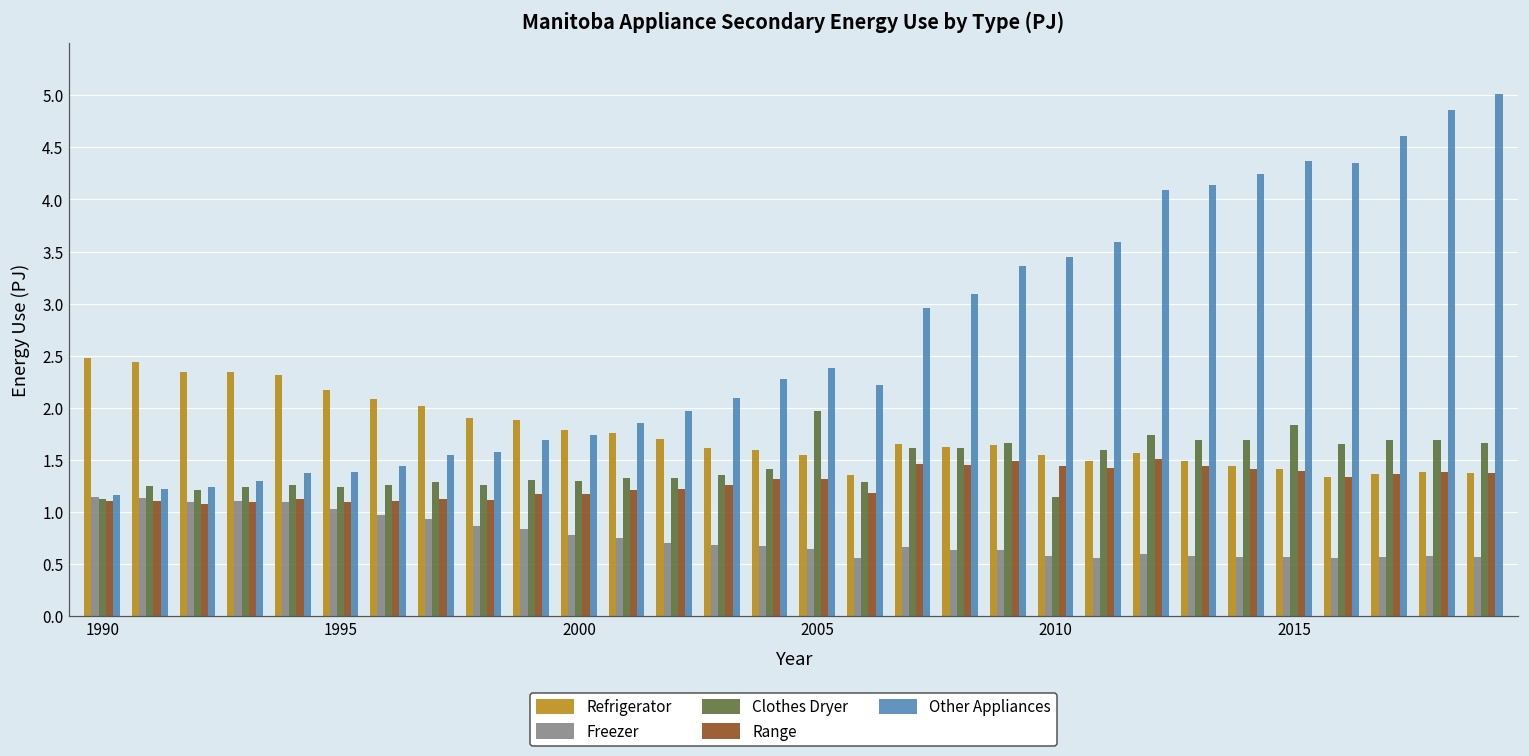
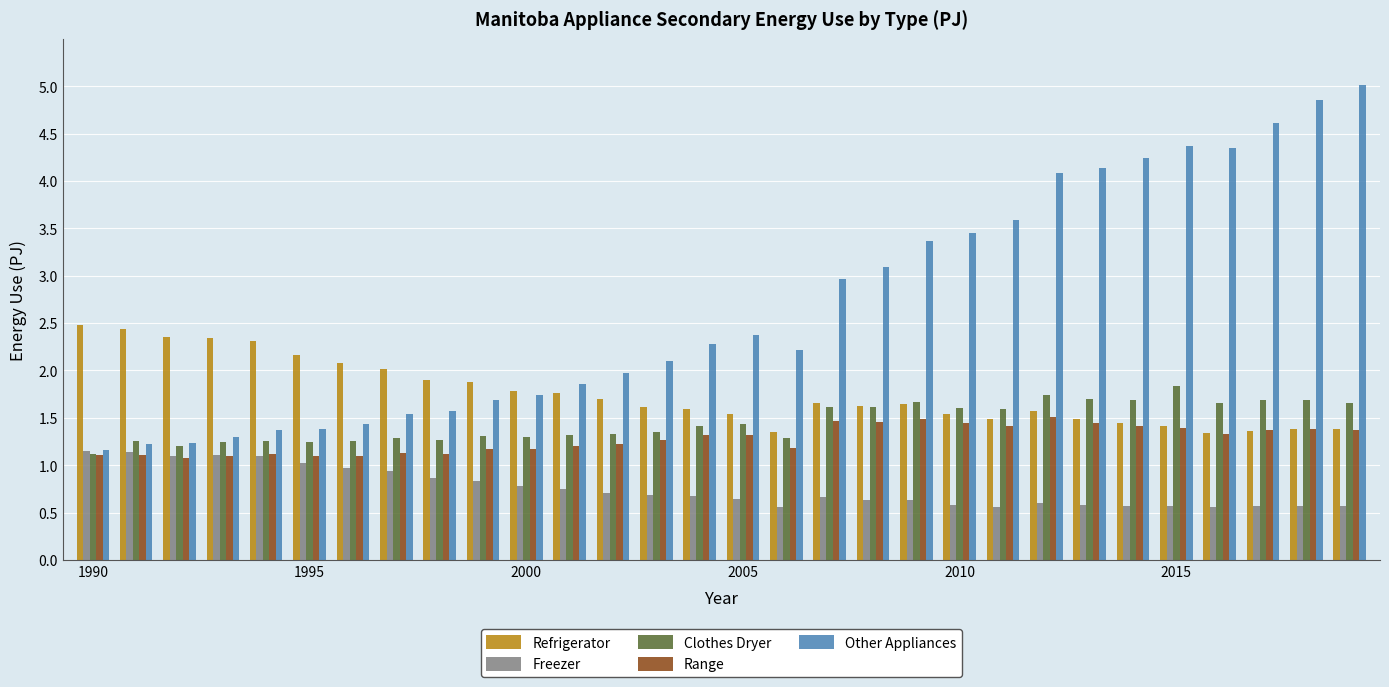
  {
    "Clothes Dryer": {
      "1990": 1.1,
      "1995": 1.2,
      "2000": 1.3,
-     "2005": 2.0,
-     "2010": 1.1,
+     "2005": 1.4,
+     "2010": 1.6,
      "2015": 1.8
    }
  }
